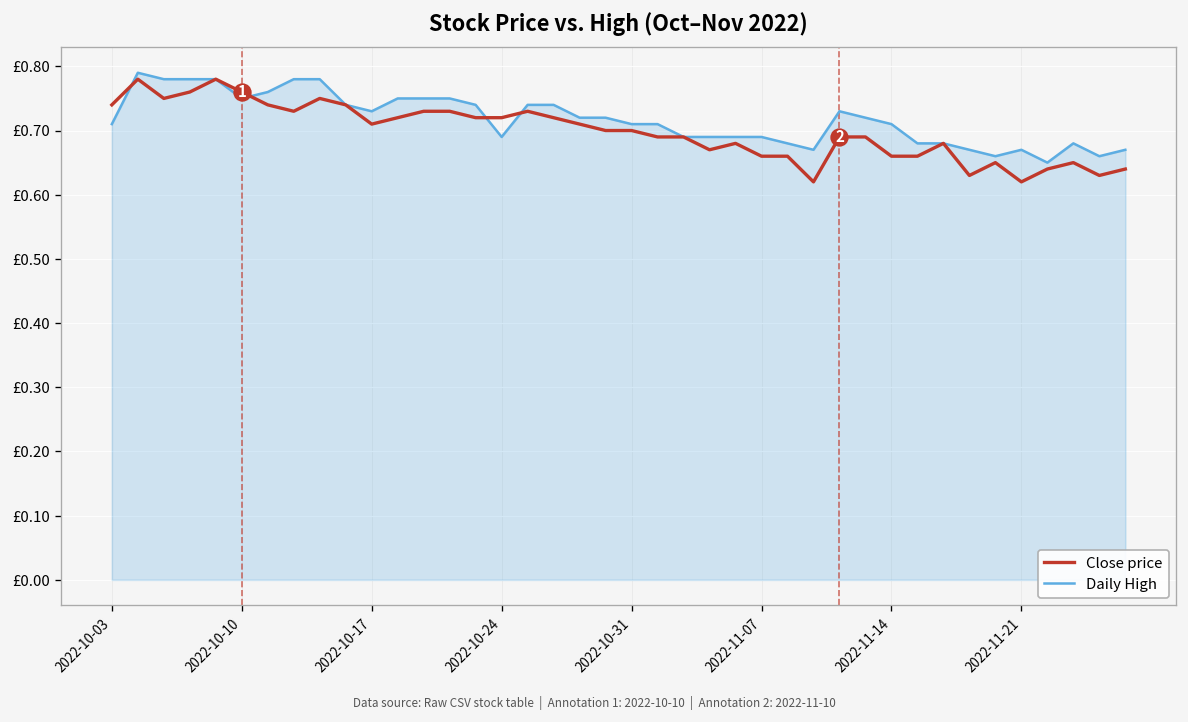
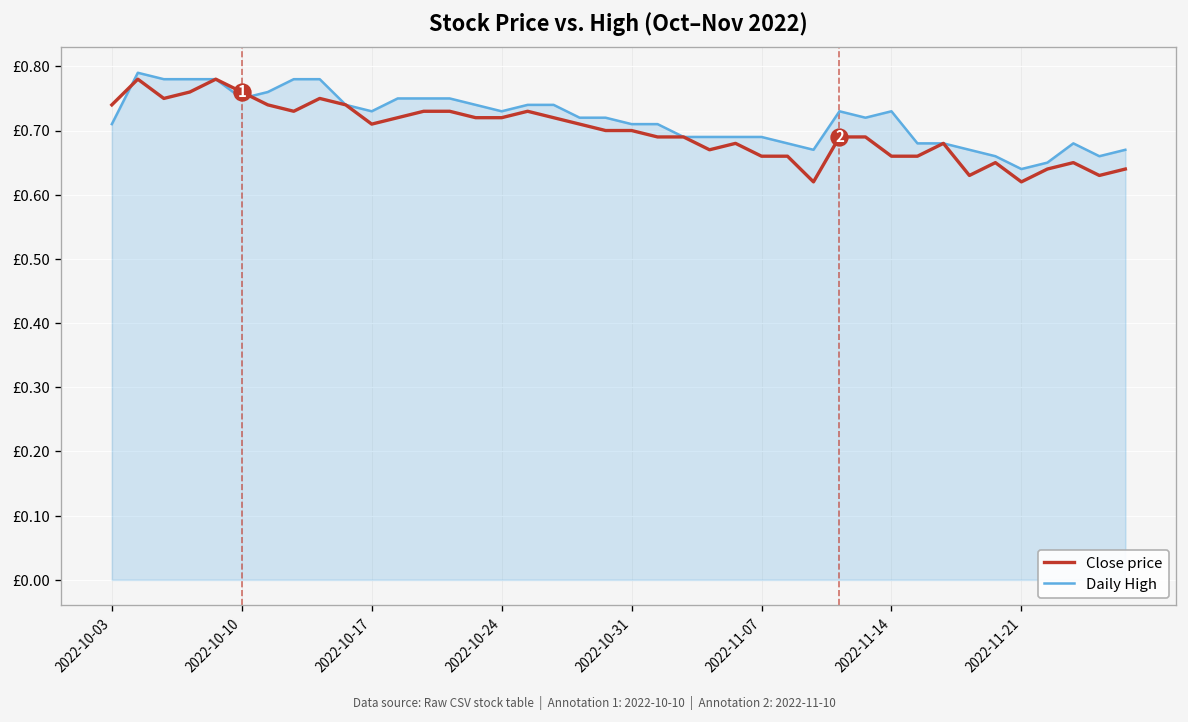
  {
    "Daily High": {
      "2022-10-03": "£0.71",
      "2022-10-17": "£0.73",
-     "2022-10-24": "£0.69",
+     "2022-10-24": "£0.73",
      "2022-10-31": "£0.71",
      "2022-11-07": "£0.69",
-     "2022-11-14": "£0.71",
-     "2022-11-21": "£0.67"
+     "2022-11-14": "£0.73",
+     "2022-11-21": "£0.64"
    }
  }
